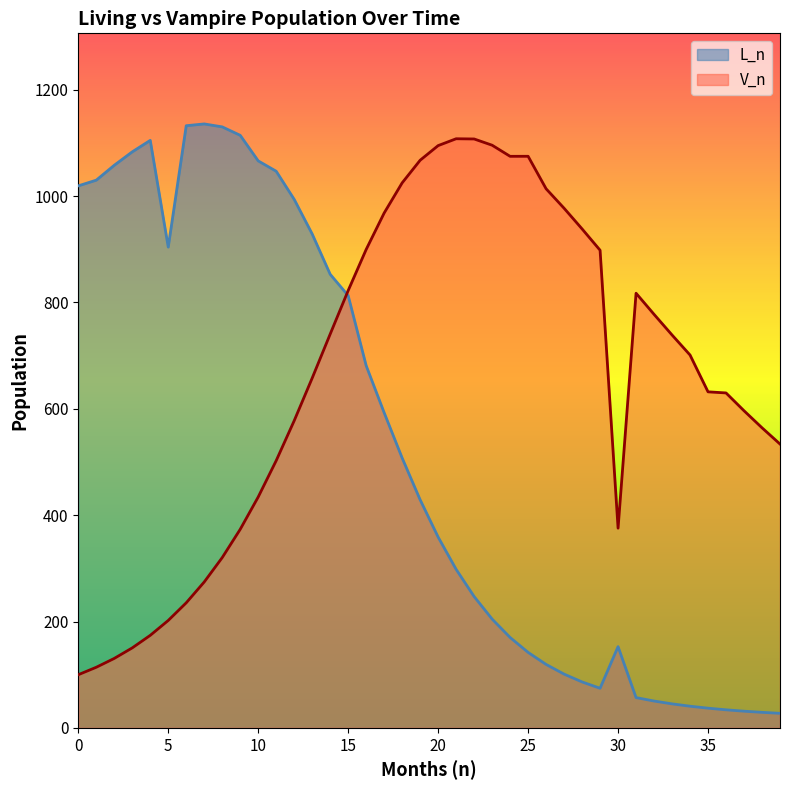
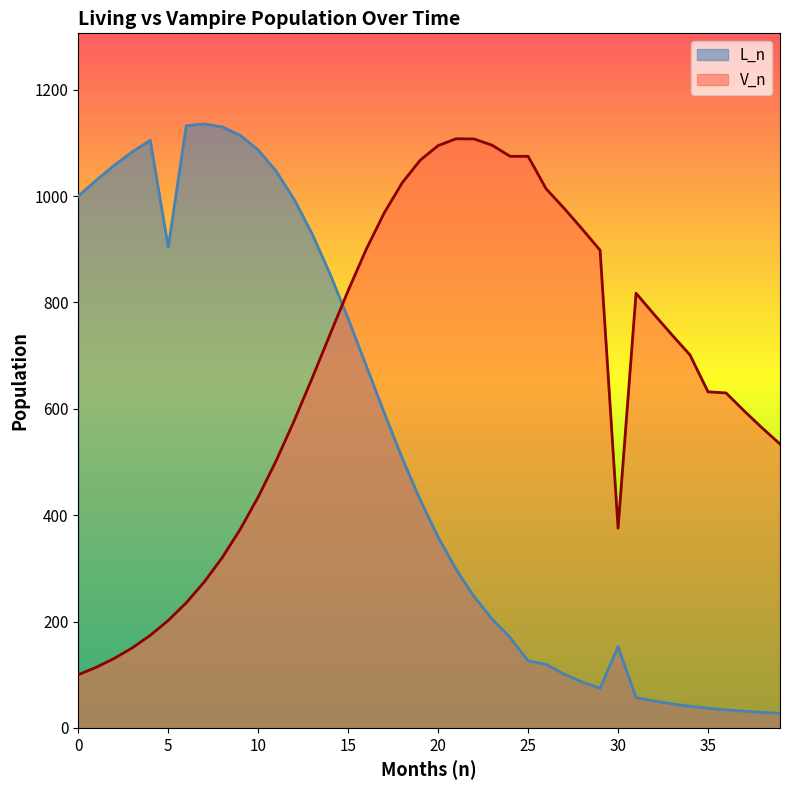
  {
    "L_n": {
-     "0": 1020,
+     "0": 1000,
      "5": 900,
-     "10": 1070,
-     "15": 810,
+     "10": 1090,
+     "15": 770,
      "20": 360,
-     "25": 140,
+     "25": 130,
      "30": 150,
      "35": 40
    },
    "V_n": {
      "0": 100,
      "5": 200,
      "10": 430,
      "15": 820,
      "20": 1090,
      "25": 1070,
      "30": 380,
      "35": 630
    }
  }
